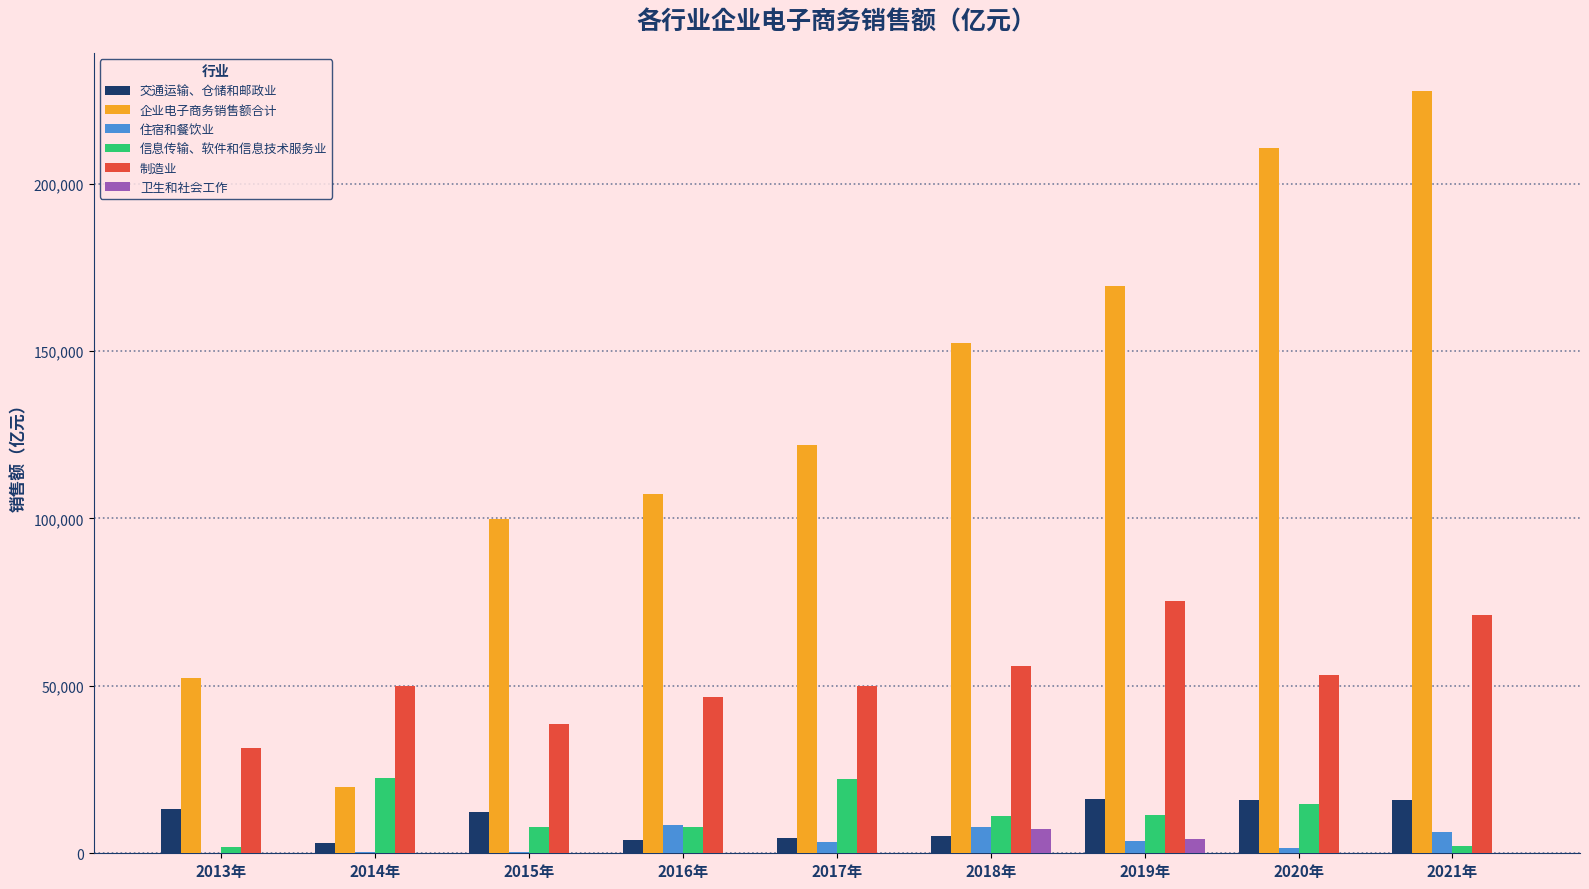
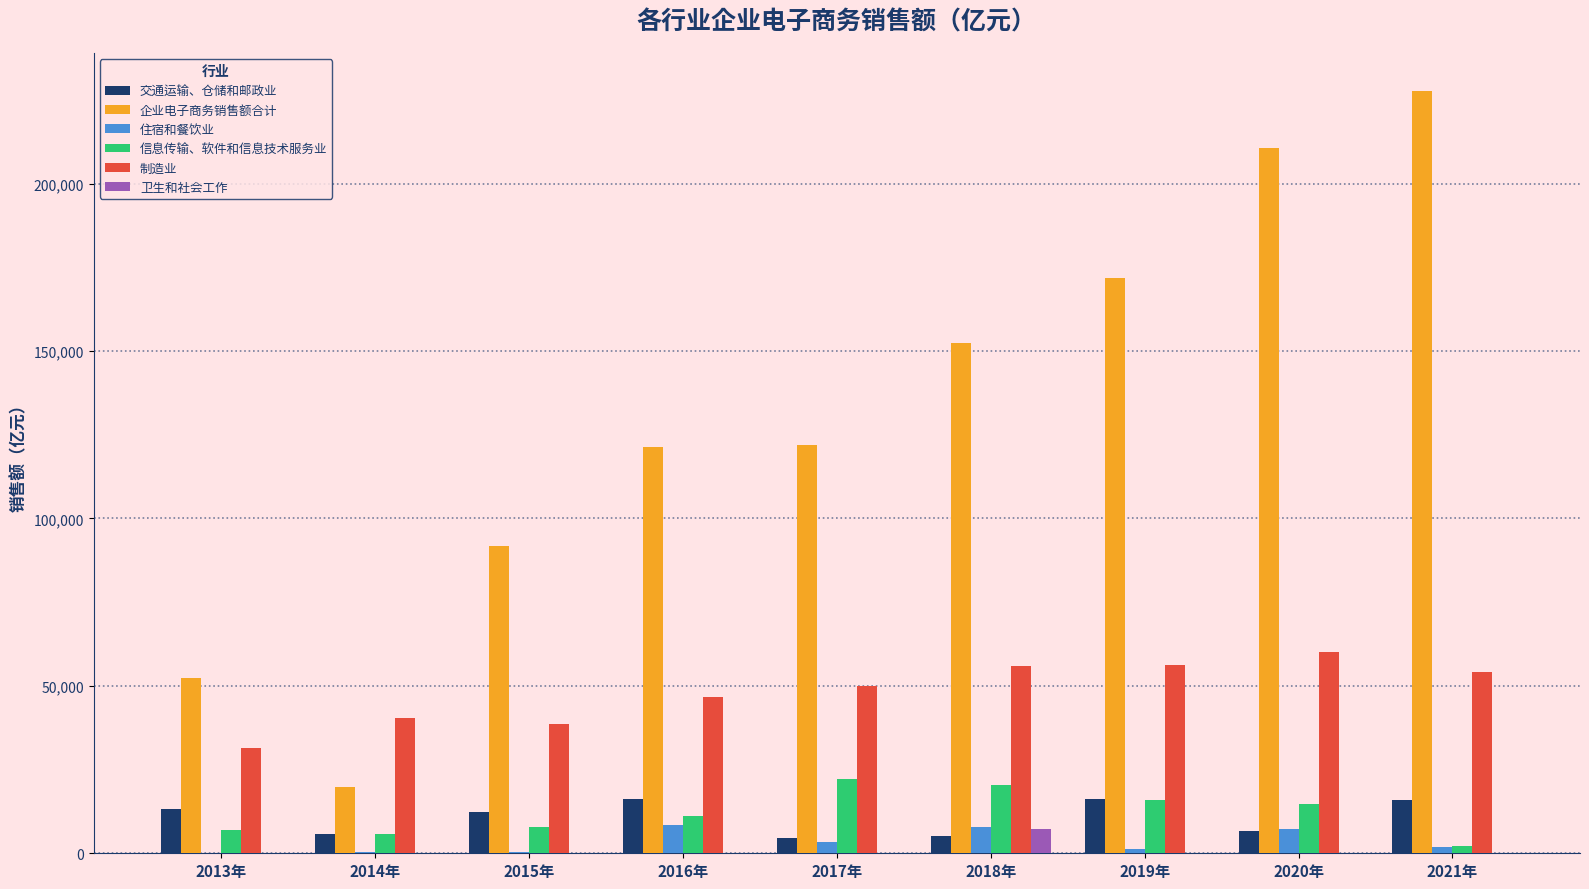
  {
    "交通运输、仓储和邮政业": {
      "2013年": "13,000",
-     "2014年": "3,000",
+     "2014年": "6,000",
      "2015年": "12,000",
-     "2016年": "4,000",
+     "2016年": "16,000",
      "2017年": "4,000",
      "2018年": "5,000",
      "2019年": "16,000",
-     "2020年": "16,000",
+     "2020年": "7,000",
      "2021年": "16,000"
    },
    "企业电子商务销售额合计": {
      "2013年": "52,000",
      "2014年": "20,000",
-     "2015年": "100,000",
-     "2016年": "107,000",
+     "2015年": "92,000",
+     "2016年": "121,000",
      "2017年": "122,000",
      "2018年": "152,000",
-     "2019年": "169,000",
+     "2019年": "172,000",
      "2020年": "211,000",
      "2021年": "228,000"
    },
    "住宿和餐饮业": {
      "2016年": "8,000",
      "2017年": "3,000",
      "2018年": "8,000",
-     "2019年": "4,000",
-     "2020年": "1,000",
-     "2021年": "6,000"
+     "2019年": "1,000",
+     "2020年": "7,000",
+     "2021年": "2,000"
    },
    "信息传输、软件和信息技术服务业": {
-     "2013年": "2,000",
-     "2014年": "22,000",
+     "2013年": "7,000",
+     "2014年": "6,000",
      "2015年": "8,000",
-     "2016年": "8,000",
+     "2016年": "11,000",
      "2017年": "22,000",
-     "2018年": "11,000",
-     "2019年": "11,000",
+     "2018年": "20,000",
+     "2019年": "16,000",
      "2020年": "15,000",
      "2021年": "2,000"
    },
    "制造业": {
      "2013年": "31,000",
-     "2014年": "50,000",
+     "2014年": "40,000",
      "2015年": "39,000",
      "2016年": "47,000",
      "2017年": "50,000",
      "2018年": "56,000",
-     "2019年": "75,000",
-     "2020年": "53,000",
-     "2021年": "71,000"
+     "2019年": "56,000",
+     "2020年": "60,000",
+     "2021年": "54,000"
    },
    "卫生和社会工作": {
      "2018年": "7,000",
-     "2019年": "4,000"
+     "2019年": "0"
    }
  }
